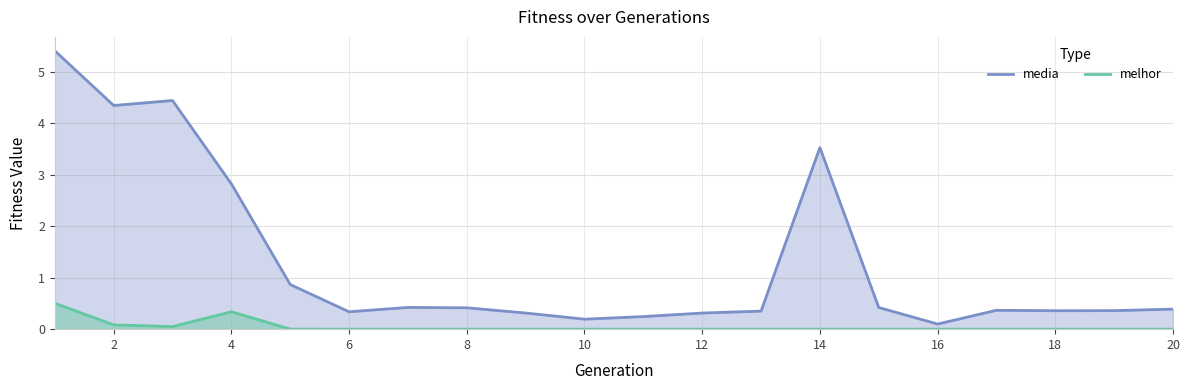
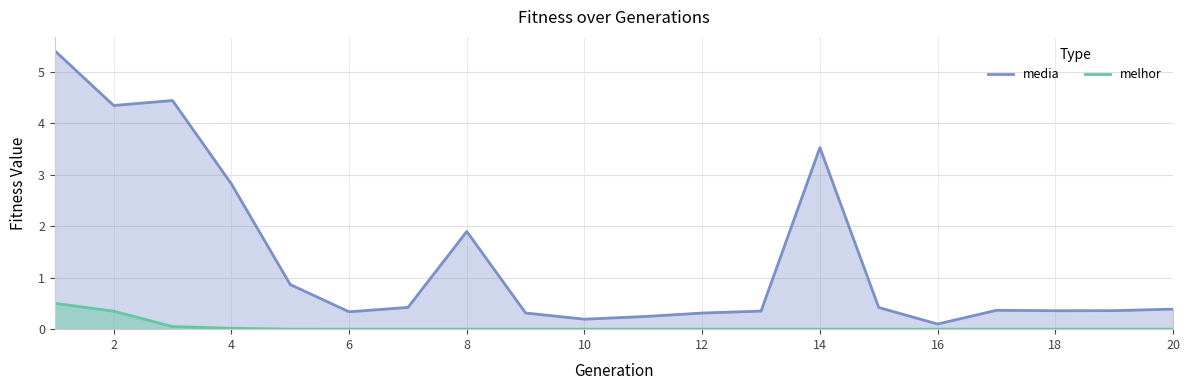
  {
    "media": {
      "2": 4.3,
      "4": 2.8,
      "6": 0.3,
-     "8": 0.4,
+     "8": 1.9,
      "10": 0.2,
      "12": 0.3,
      "14": 3.5,
      "16": 0.1,
      "18": 0.4,
      "20": 0.4
    },
    "melhor": {
-     "2": 0.1,
-     "4": 0.3,
+     "2": 0.3,
+     "4": 0.0,
      "6": 0.0,
      "8": 0.0,
      "10": 0.0,
      "12": 0.0,
      "14": 0.0,
      "16": 0.0,
      "18": 0.0,
      "20": 0.0
    }
  }
